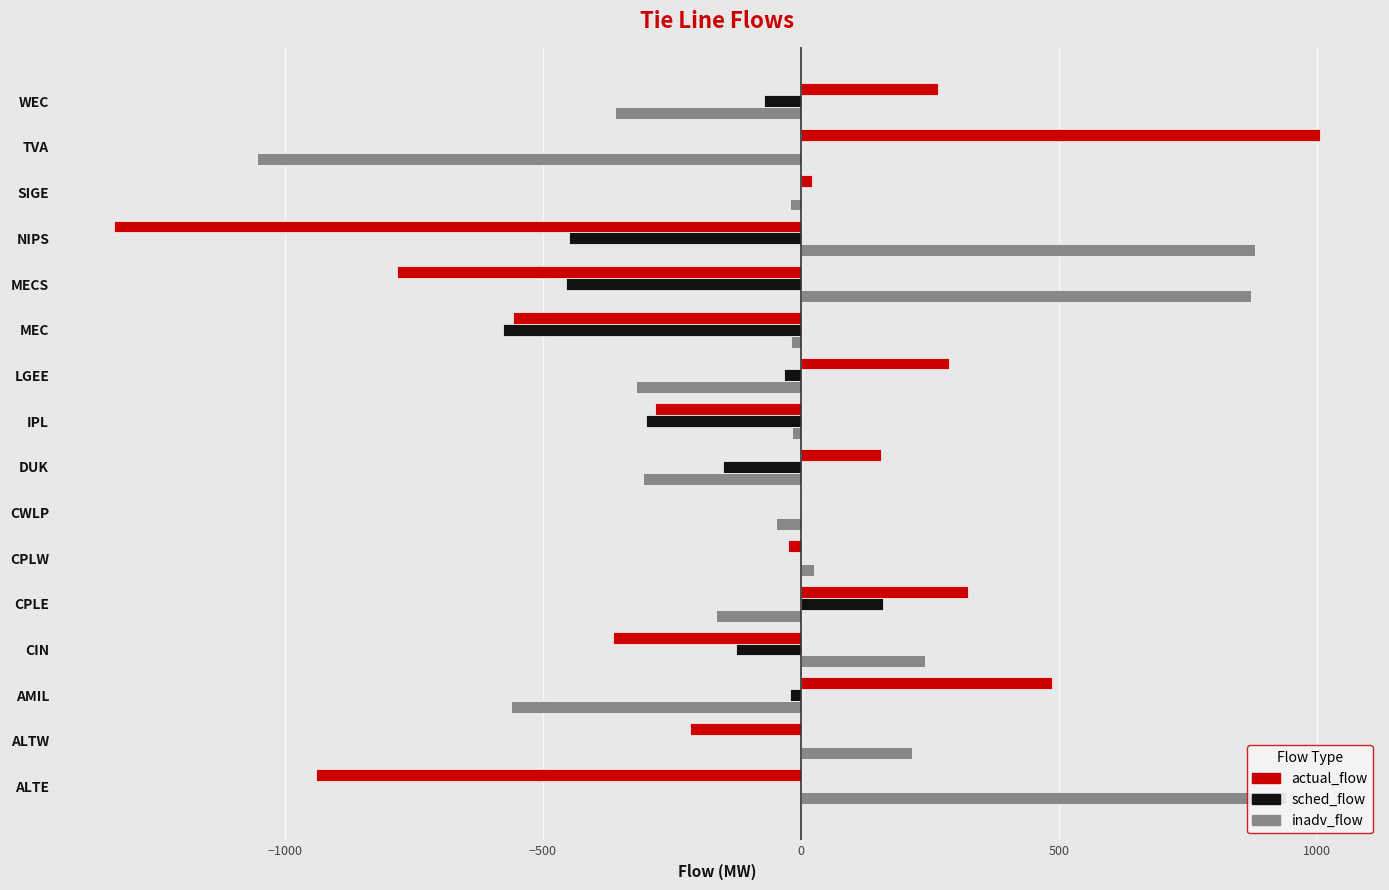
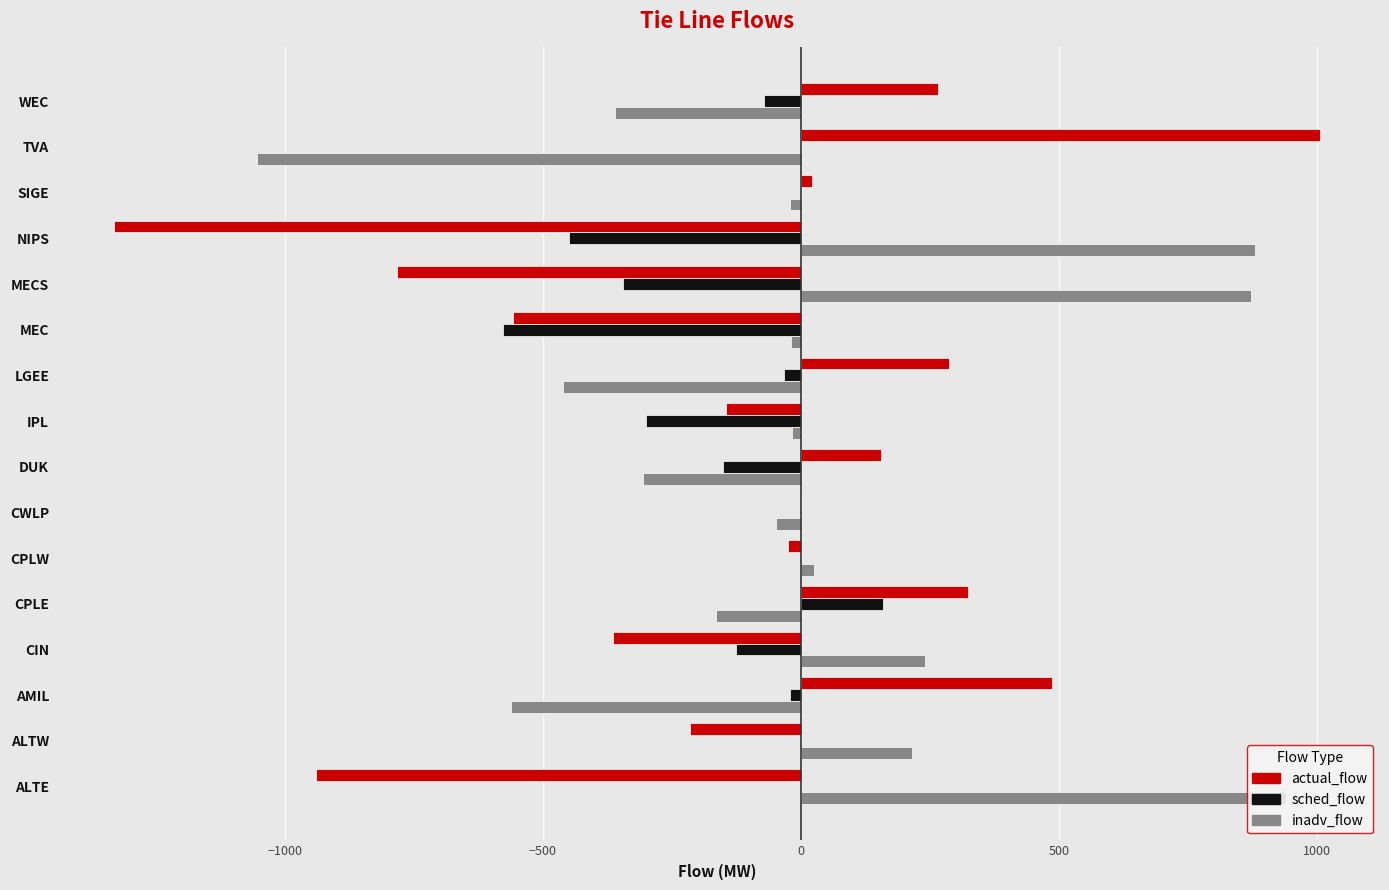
  {
    "actual_flow": {
      "WEC": 270,
      "TVA": 1010,
      "SIGE": 20,
      "NIPS": -1330,
      "MECS": -780,
      "MEC": -560,
      "LGEE": 290,
-     "IPL": -280,
+     "IPL": -140,
      "DUK": 160,
      "CPLW": -30,
      "CPLE": 330,
      "CIN": -370,
      "AMIL": 490,
      "ALTW": -220,
      "ALTE": -940
    },
    "sched_flow": {
      "WEC": -70,
      "TVA": 0,
      "SIGE": 0,
      "NIPS": -450,
-     "MECS": -450,
+     "MECS": -340,
      "MEC": -580,
      "LGEE": -30,
      "IPL": -300,
      "DUK": -150,
      "CWLP": 0,
      "CPLW": 0,
      "CPLE": 160,
      "CIN": -130,
      "AMIL": -20,
      "ALTW": 0,
      "ALTE": 0
    },
    "inadv_flow": {
      "WEC": -360,
      "TVA": -1050,
      "SIGE": -20,
      "NIPS": 880,
      "MECS": 870,
      "MEC": -20,
-     "LGEE": -320,
+     "LGEE": -460,
      "IPL": -20,
      "DUK": -310,
      "CWLP": -50,
      "CPLW": 30,
      "CPLE": -170,
      "CIN": 240,
      "AMIL": -560,
      "ALTW": 220
    }
  }
